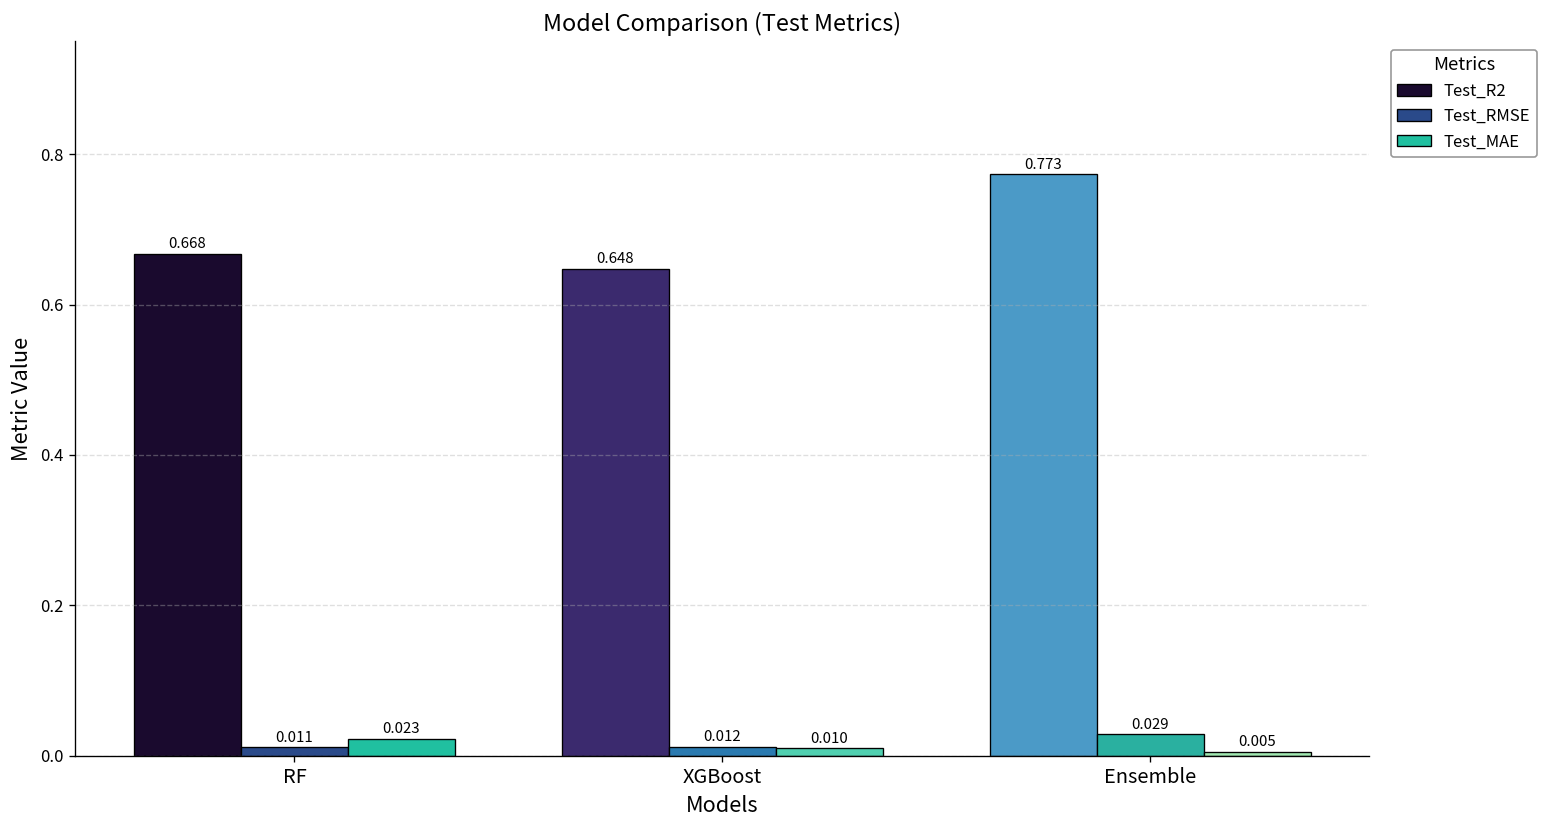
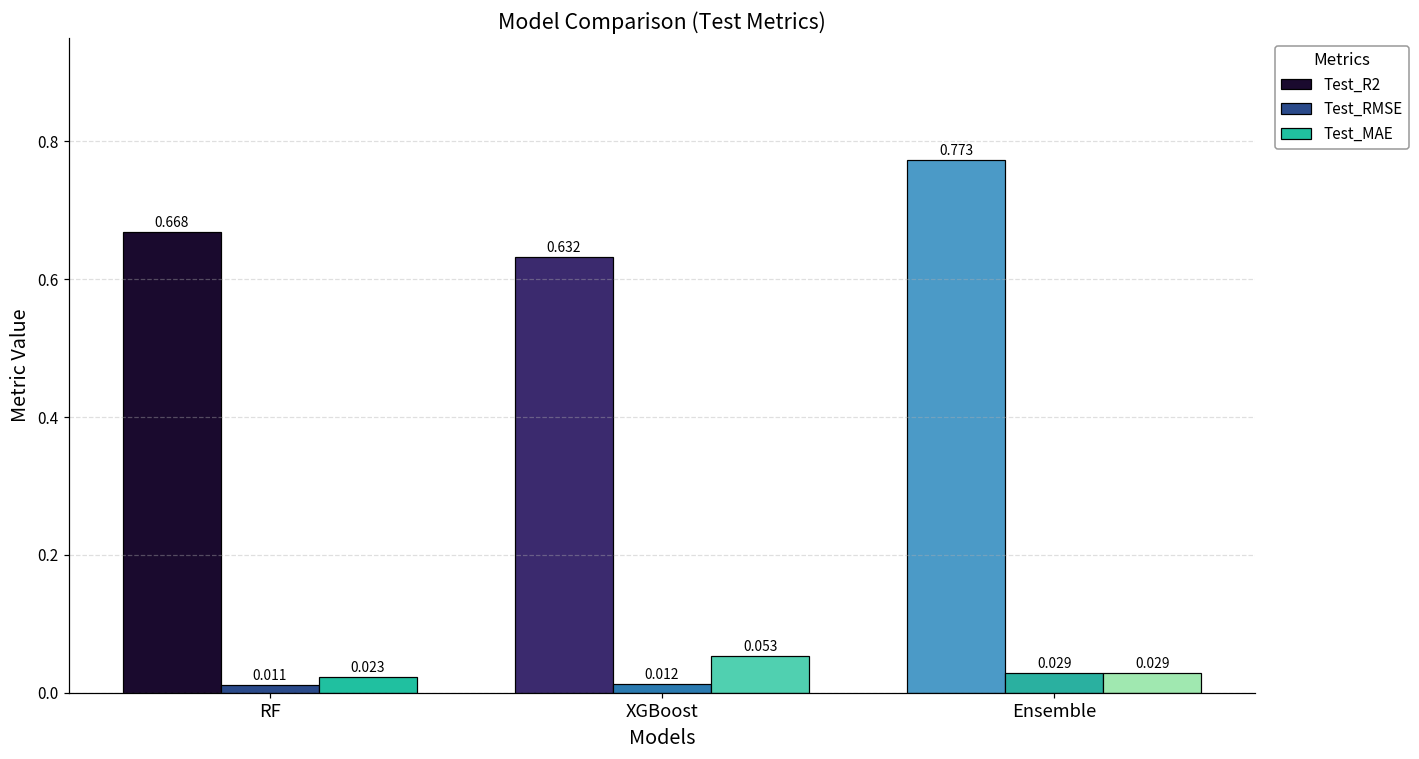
  {
    "Test_R2": {
      "RF": 0.668,
-     "XGBoost": 0.648,
+     "XGBoost": 0.632,
      "Ensemble": 0.773
    },
    "Test_RMSE": {
      "RF": 0.011,
      "XGBoost": 0.012,
      "Ensemble": 0.029
    },
    "Test_MAE": {
      "RF": 0.023,
-     "XGBoost": 0.010,
-     "Ensemble": 0.005
+     "XGBoost": 0.053,
+     "Ensemble": 0.029
    }
  }
